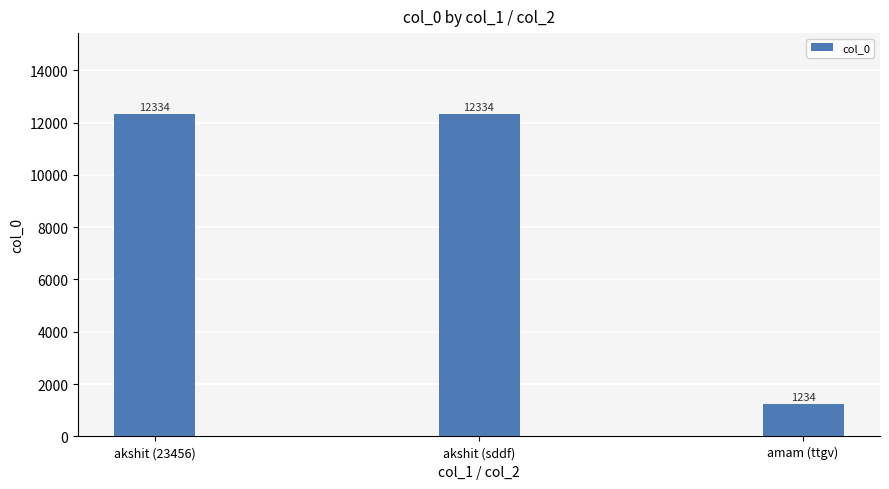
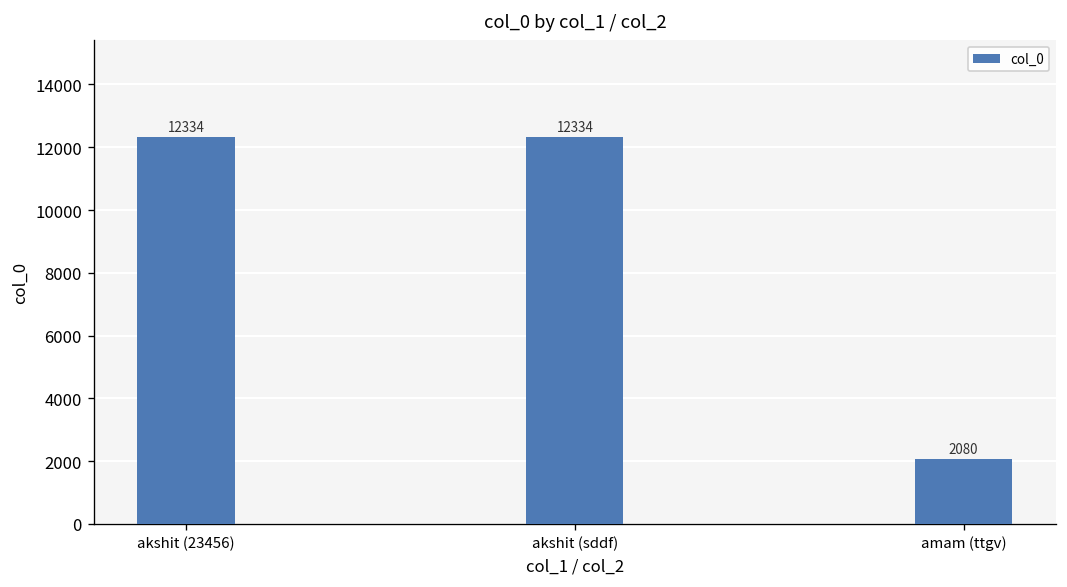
  {
    "akshit (23456)": 12334,
    "akshit (sddf)": 12334,
-   "amam (ttgv)": 1234
+   "amam (ttgv)": 2080
  }
